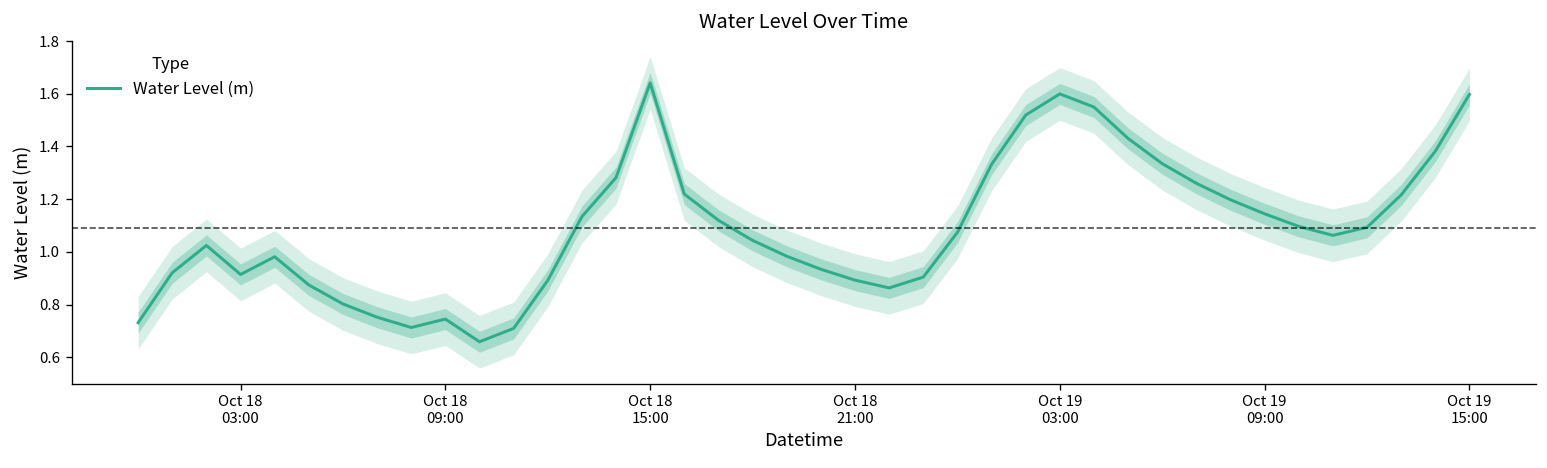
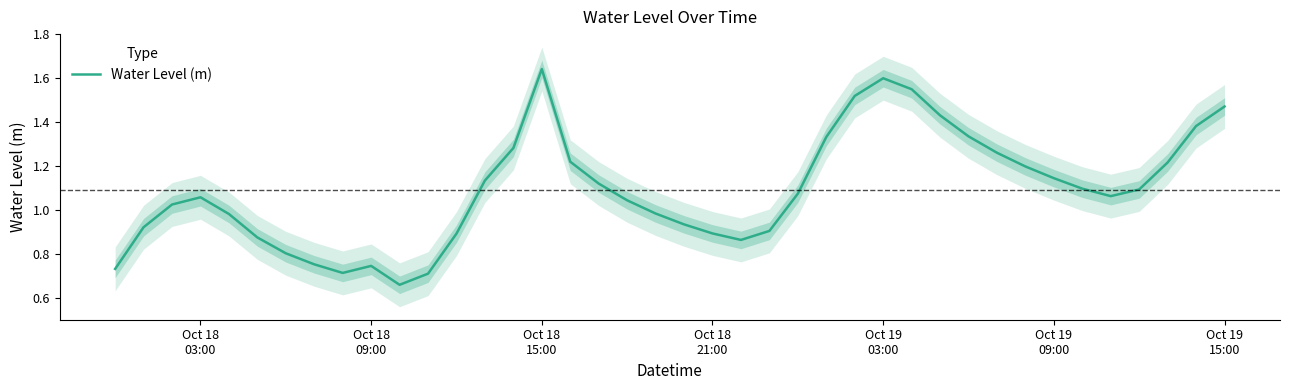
  {
    "Water Level (m)": {
-     "Oct 18 03:00": 0.91,
+     "Oct 18 03:00": 1.06,
      "Oct 18 09:00": 0.74,
      "Oct 18 15:00": 1.64,
      "Oct 18 21:00": 0.89,
      "Oct 19 03:00": 1.60,
      "Oct 19 09:00": 1.14,
-     "Oct 19 15:00": 1.60
+     "Oct 19 15:00": 1.47
    }
  }
